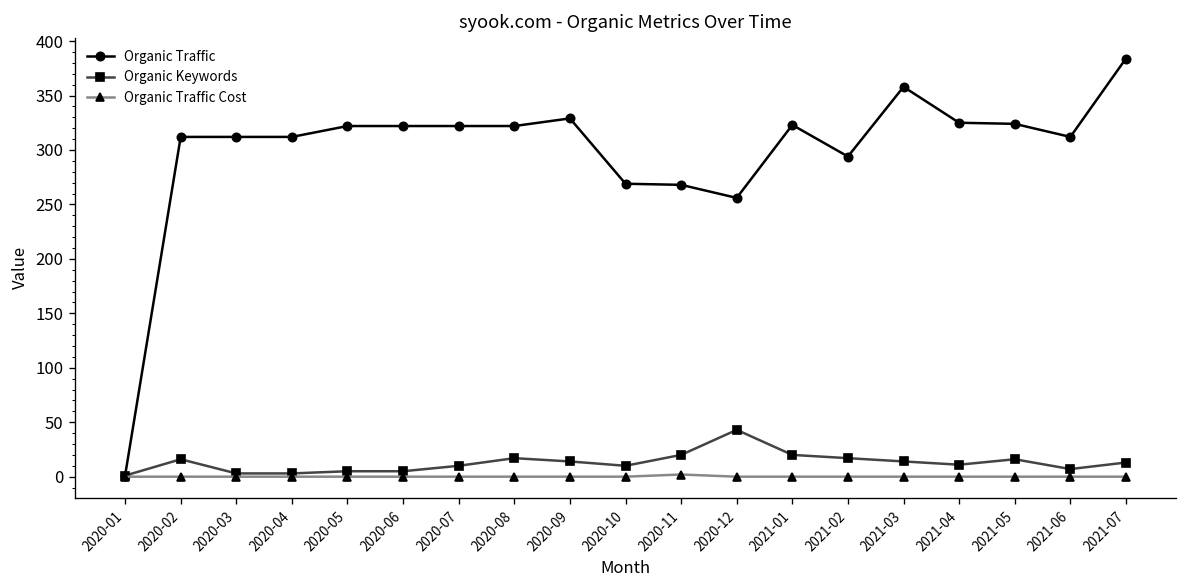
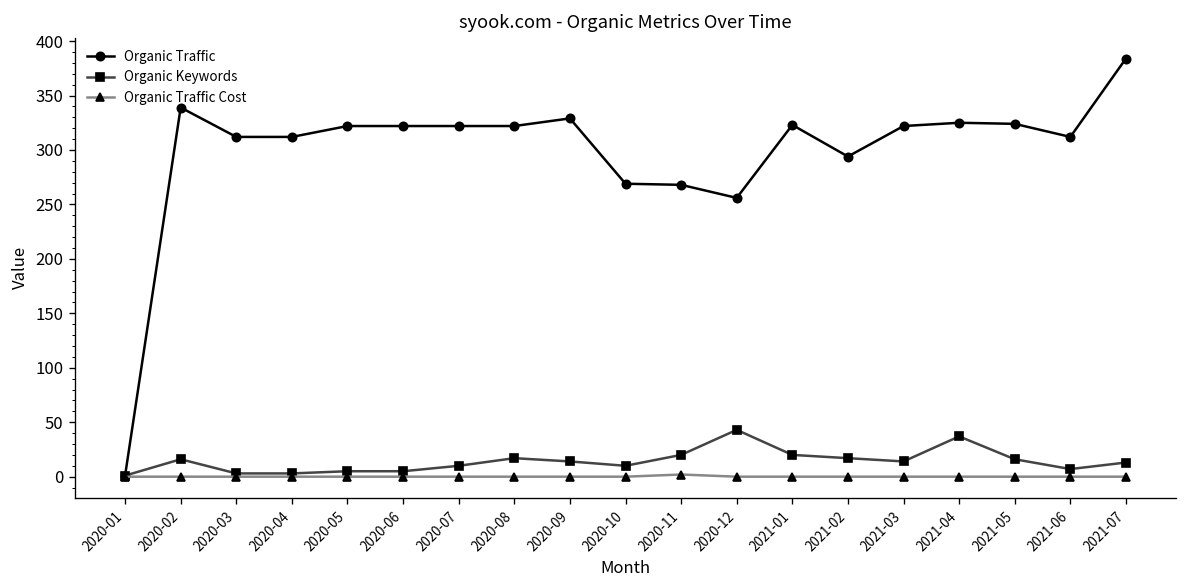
  {
    "Organic Traffic": {
-     "2020-02": 310,
+     "2020-02": 340,
      "2020-03": 310,
      "2020-04": 310,
      "2020-05": 320,
      "2020-06": 320,
      "2020-07": 320,
      "2020-08": 320,
      "2020-09": 330,
      "2020-10": 270,
      "2020-11": 270,
      "2020-12": 260,
      "2021-01": 320,
      "2021-02": 290,
-     "2021-03": 360,
+     "2021-03": 320,
      "2021-04": 330,
      "2021-05": 320,
      "2021-06": 310,
      "2021-07": 380
    },
    "Organic Keywords": {
      "2020-02": 20,
      "2020-03": 0,
      "2020-04": 0,
      "2020-05": 10,
      "2020-06": 10,
      "2020-07": 10,
      "2020-08": 20,
      "2020-09": 10,
      "2020-10": 10,
      "2020-11": 20,
      "2020-12": 40,
      "2021-01": 20,
      "2021-02": 20,
      "2021-03": 10,
-     "2021-04": 10,
+     "2021-04": 40,
      "2021-05": 20,
      "2021-06": 10,
      "2021-07": 10
    },
    "Organic Traffic Cost": {
      "2020-02": 0,
      "2020-03": 0,
      "2020-04": 0,
      "2020-05": 0,
      "2020-06": 0,
      "2020-07": 0,
      "2020-08": 0,
      "2020-09": 0,
      "2020-10": 0,
      "2020-11": 0,
      "2020-12": 0,
      "2021-01": 0,
      "2021-02": 0,
      "2021-03": 0,
      "2021-04": 0,
      "2021-05": 0,
      "2021-06": 0,
      "2021-07": 0
    }
  }
